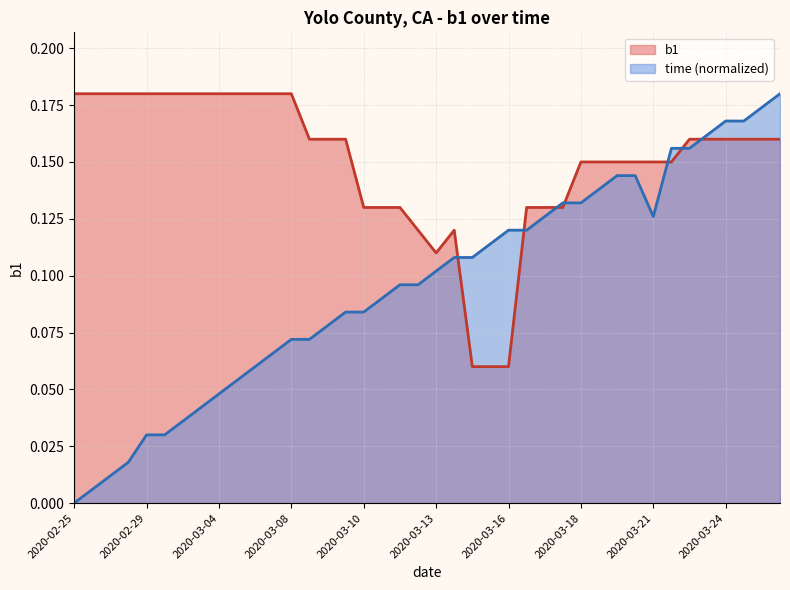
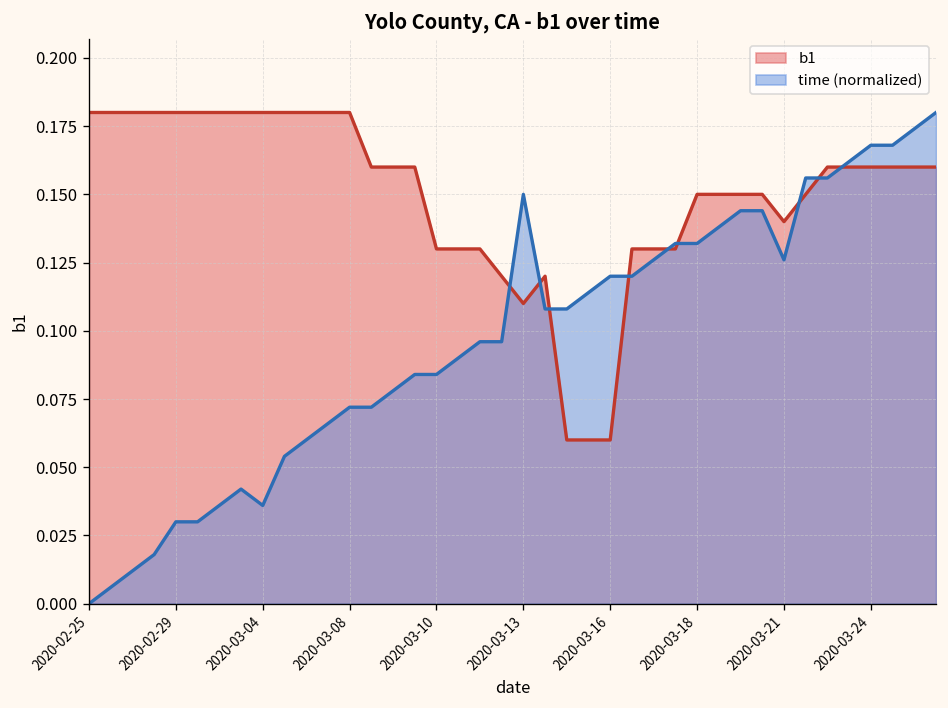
  {
    "b1": {
      "2020-02-25": 0.18,
      "2020-02-29": 0.18,
      "2020-03-04": 0.18,
      "2020-03-13": 0.11,
-     "2020-03-21": 0.15
+     "2020-03-21": 0.14
    },
    "time (normalized)": {
      "2020-02-25": 0.000,
      "2020-02-29": 0.030,
-     "2020-03-04": 0.048,
-     "2020-03-13": 0.102,
+     "2020-03-04": 0.036,
+     "2020-03-13": 0.150,
      "2020-03-21": 0.126
    }
  }
